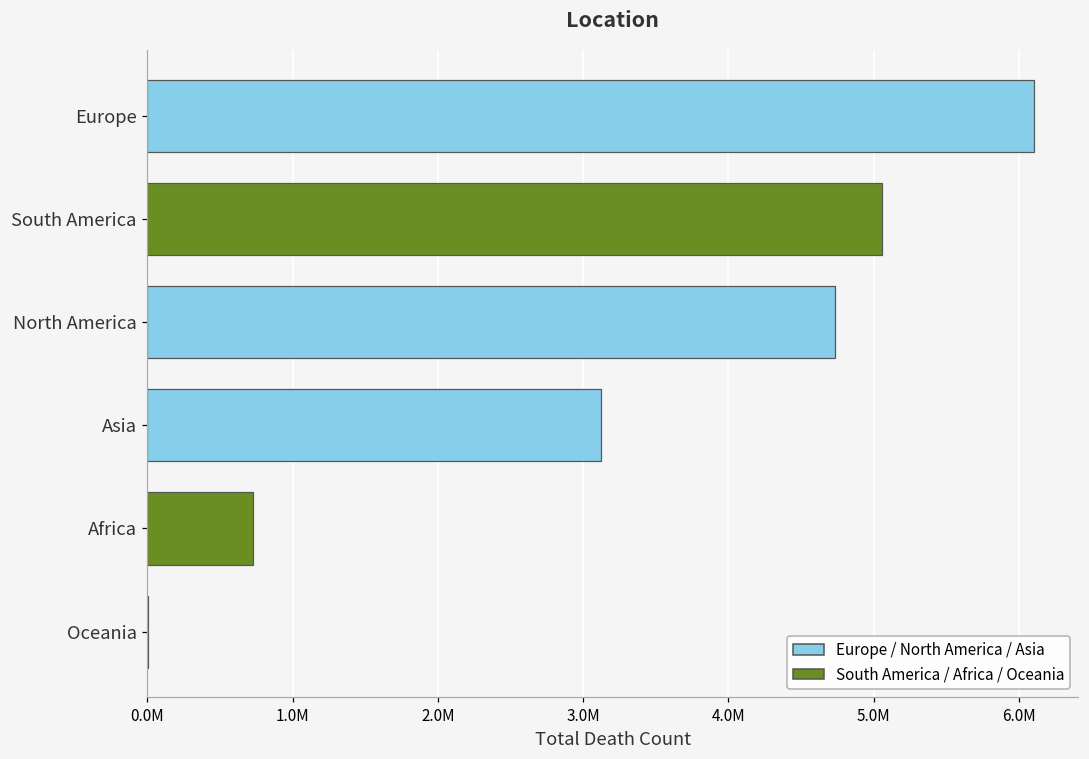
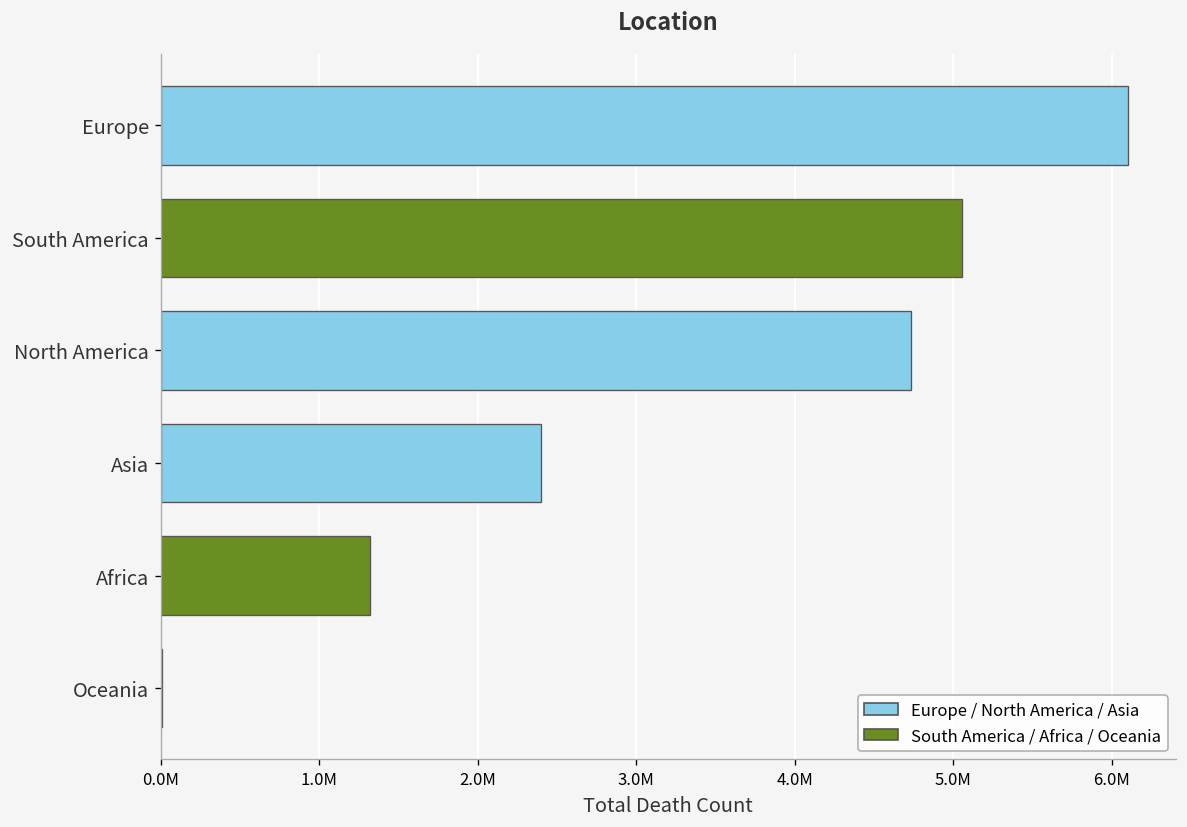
  {
    "Europe": 6100000,
    "South America": 5060000,
    "North America": 4740000,
-   "Asia": 3120000,
-   "Africa": 730000
+   "Asia": 2400000,
+   "Africa": 1320000
  }
